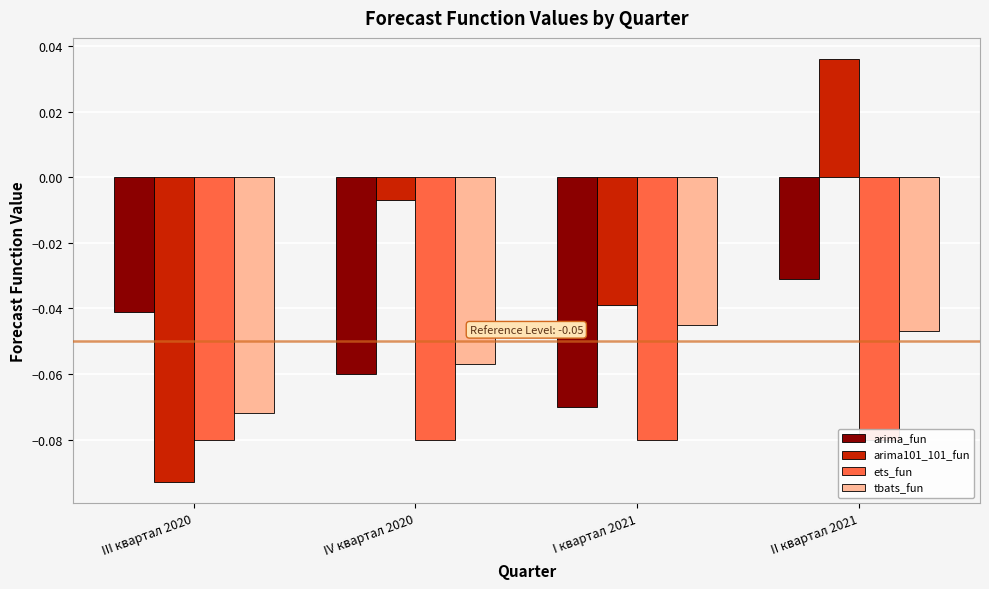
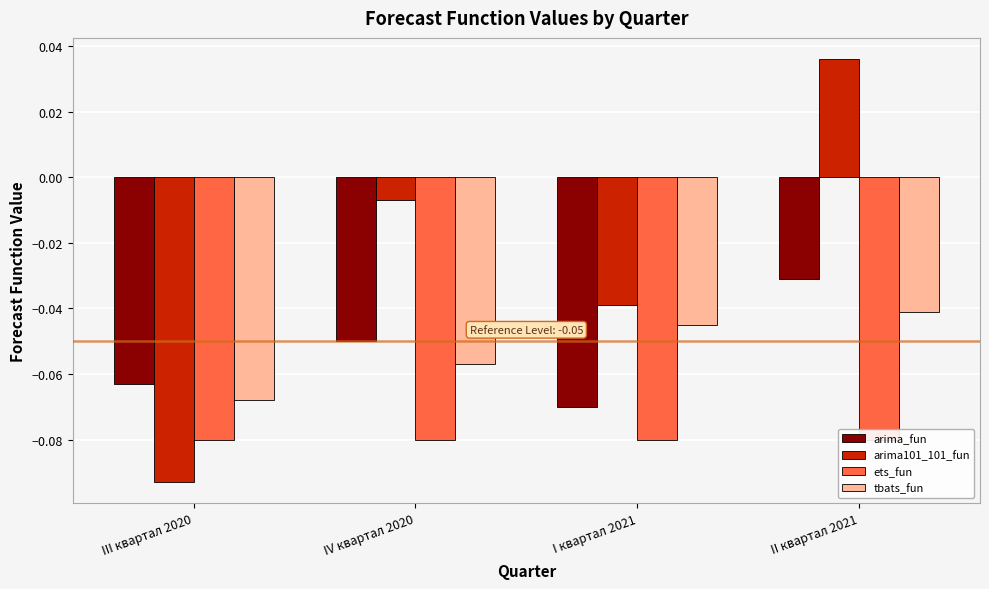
  {
    "arima_fun": {
-     "III квартал 2020": -0.041,
-     "IV квартал 2020": -0.06,
+     "III квартал 2020": -0.063,
+     "IV квартал 2020": -0.05,
      "I квартал 2021": -0.070,
      "II квартал 2021": -0.031
    },
    "arima101_101_fun": {
      "III квартал 2020": -0.093,
      "IV квартал 2020": -0.007,
      "I квартал 2021": -0.039,
      "II квартал 2021": 0.036
    },
    "ets_fun": {
      "III квартал 2020": -0.080,
      "IV квартал 2020": -0.080,
      "I квартал 2021": -0.080
    },
    "tbats_fun": {
-     "III квартал 2020": -0.072,
+     "III квартал 2020": -0.068,
      "IV квартал 2020": -0.057,
      "I квартал 2021": -0.045,
-     "II квартал 2021": -0.047
+     "II квартал 2021": -0.041
    }
  }
